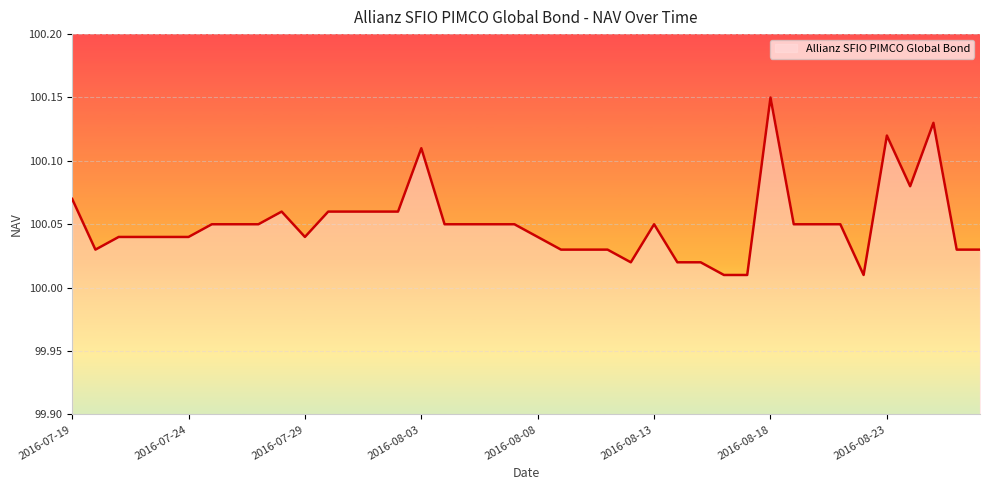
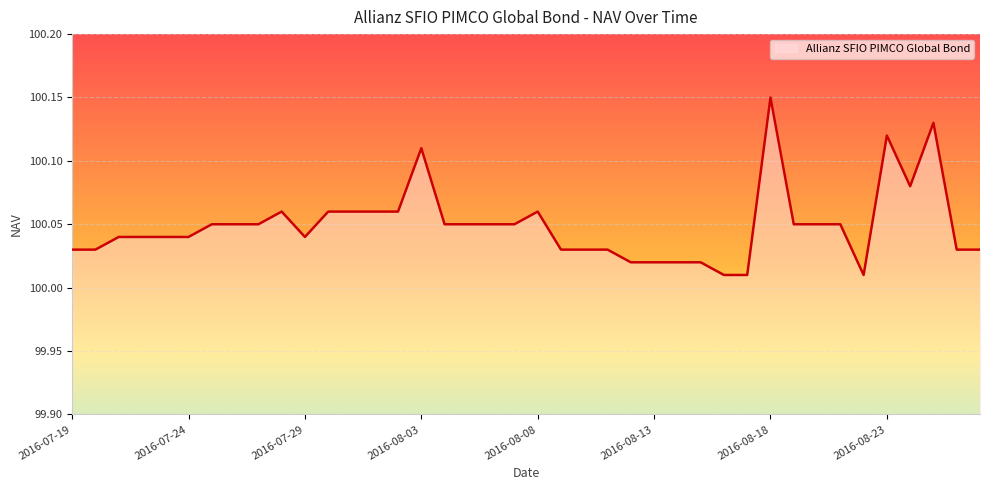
  {
-   "2016-07-19": 100.07,
+   "2016-07-19": 100.03,
    "2016-07-24": 100.04,
    "2016-07-29": 100.04,
    "2016-08-03": 100.11,
-   "2016-08-08": 100.04,
-   "2016-08-13": 100.05,
+   "2016-08-08": 100.06,
+   "2016-08-13": 100.02,
    "2016-08-18": 100.15,
    "2016-08-23": 100.12
  }
